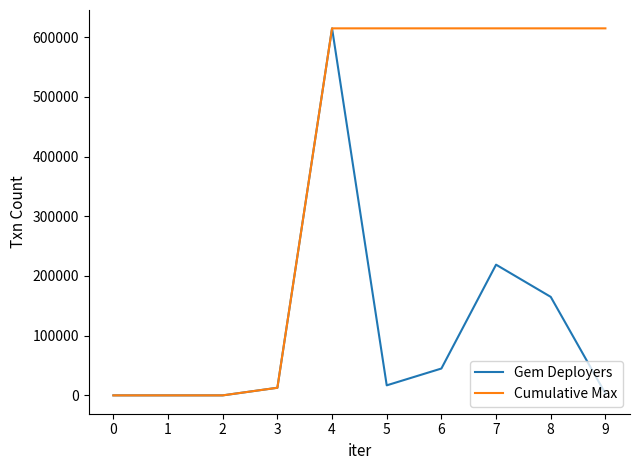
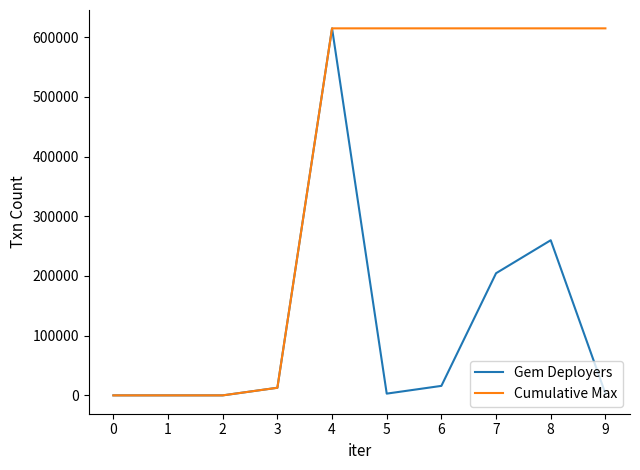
  {
    "Gem Deployers": {
-     "5": 20000,
-     "6": 40000,
-     "7": 220000,
-     "8": 170000
+     "5": 0,
+     "6": 20000,
+     "7": 200000,
+     "8": 260000
    },
    "Cumulative Max": {
      "5": 610000,
      "6": 610000,
      "7": 610000,
      "8": 610000,
      "9": 610000
    }
  }
